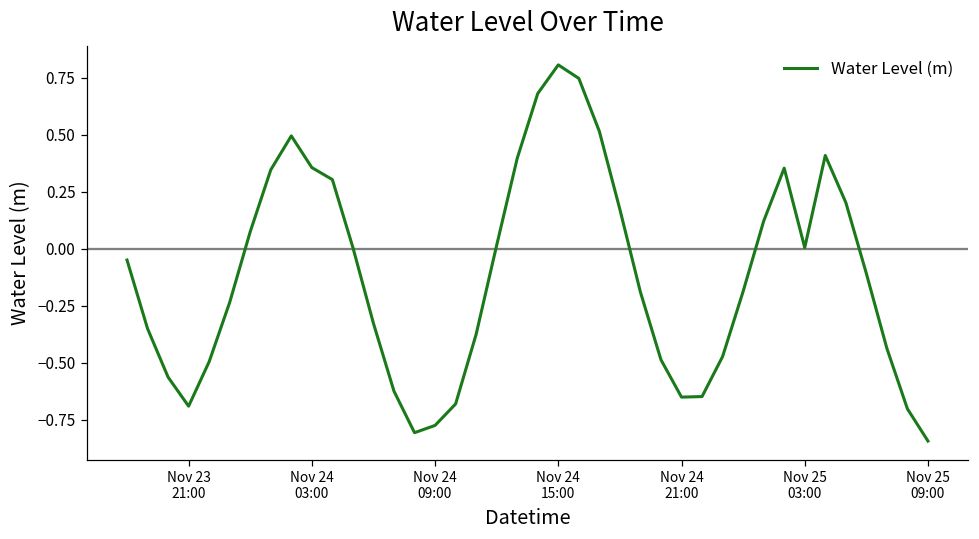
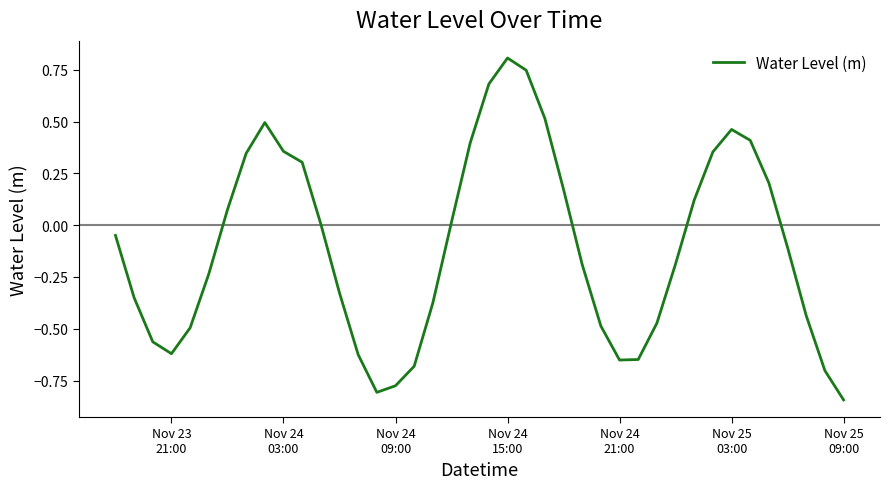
  {
-   "Nov 23 21:00": -0.69,
+   "Nov 23 21:00": -0.62,
    "Nov 24 03:00": 0.36,
    "Nov 24 09:00": -0.78,
    "Nov 24 15:00": 0.81,
    "Nov 24 21:00": -0.65,
-   "Nov 25 03:00": 0.01,
+   "Nov 25 03:00": 0.46,
    "Nov 25 09:00": -0.84
  }
